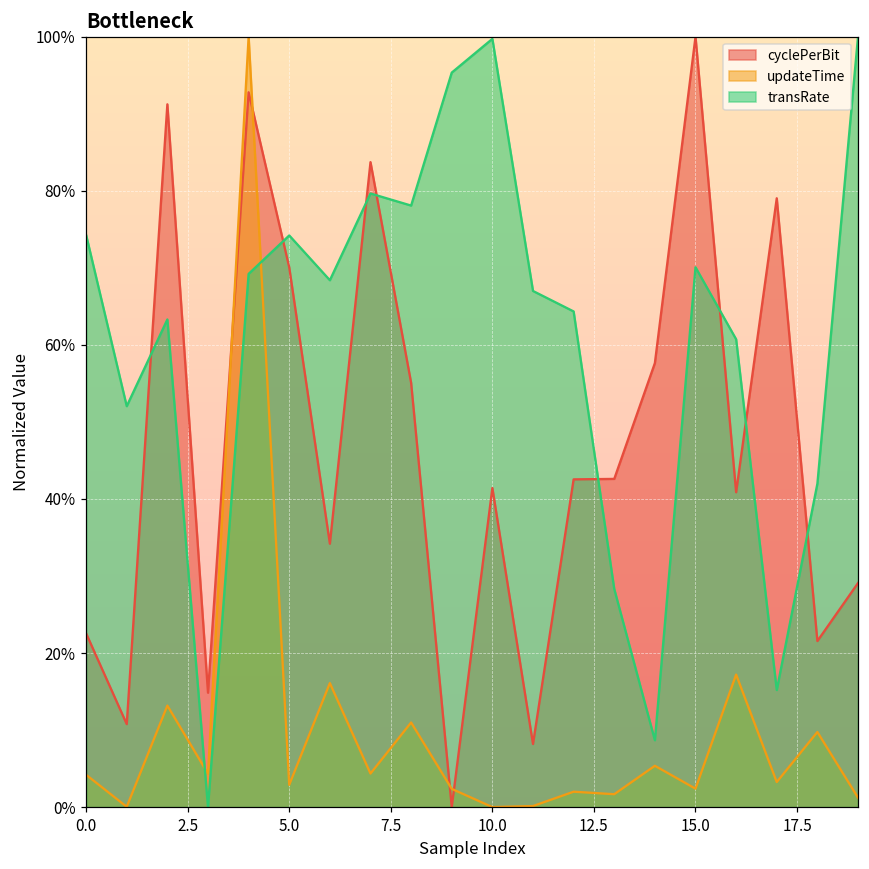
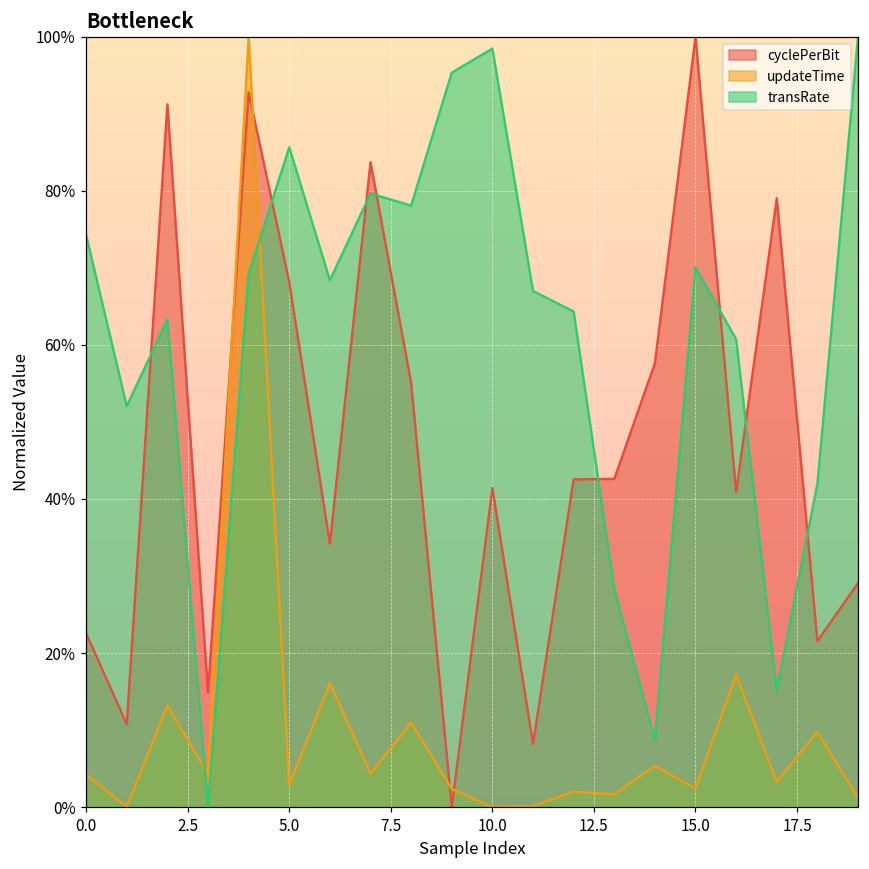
  {
    "cyclePerBit": {
      "0.0": "23%",
-     "5.0": "70%",
+     "5.0": "68%",
      "10.0": "41%",
      "15.0": "100%"
    },
    "updateTime": {
      "0.0": "4%",
      "5.0": "3%",
      "10.0": "0%",
      "15.0": "2%"
    },
    "transRate": {
      "0.0": "74%",
-     "5.0": "74%",
-     "10.0": "100%",
+     "5.0": "86%",
+     "10.0": "98%",
      "15.0": "70%"
    }
  }
